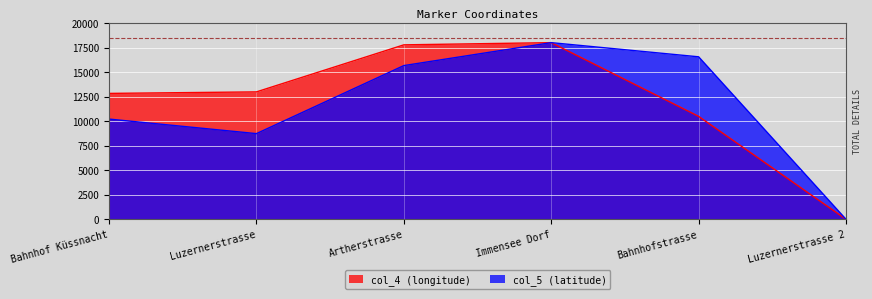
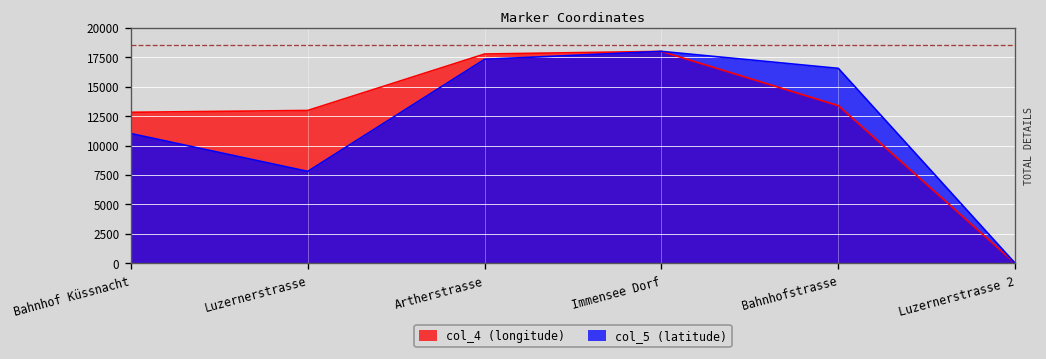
  {
    "col_4 (longitude)": {
      "Bahnhof Küssnacht": 13000,
      "Luzernerstrasse": 13000,
      "Artherstrasse": 18000,
-     "Bahnhofstrasse": 10000
+     "Bahnhofstrasse": 13000
    },
    "col_5 (latitude)": {
-     "Bahnhof Küssnacht": 10000,
-     "Luzernerstrasse": 9000,
-     "Artherstrasse": 16000,
+     "Bahnhof Küssnacht": 11000,
+     "Luzernerstrasse": 8000,
+     "Artherstrasse": 17000,
      "Bahnhofstrasse": 17000
    }
  }
